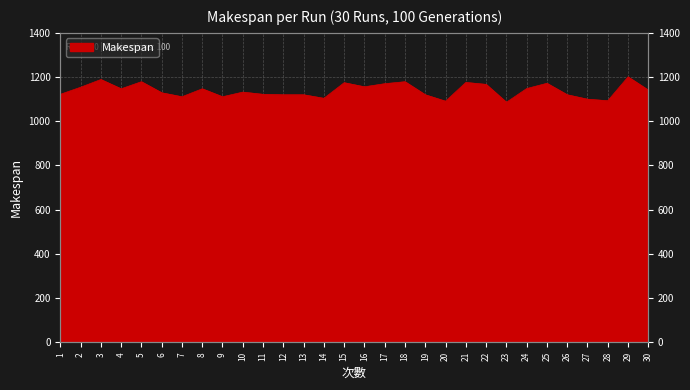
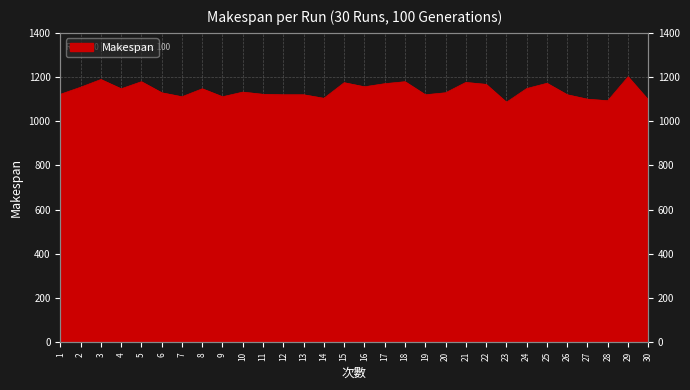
  {
    "1": 1120,
    "2": 1150,
    "3": 1190,
    "4": 1150,
    "5": 1180,
    "6": 1130,
    "7": 1110,
    "8": 1150,
    "9": 1110,
    "10": 1130,
    "11": 1120,
    "12": 1120,
    "13": 1120,
    "14": 1100,
    "15": 1170,
    "16": 1160,
    "17": 1170,
    "18": 1180,
    "19": 1120,
-   "20": 1090,
+   "20": 1130,
    "21": 1180,
    "22": 1170,
    "23": 1090,
    "24": 1150,
    "25": 1170,
    "26": 1120,
    "27": 1100,
    "28": 1090,
    "29": 1200,
-   "30": 1140
+   "30": 1100
  }
